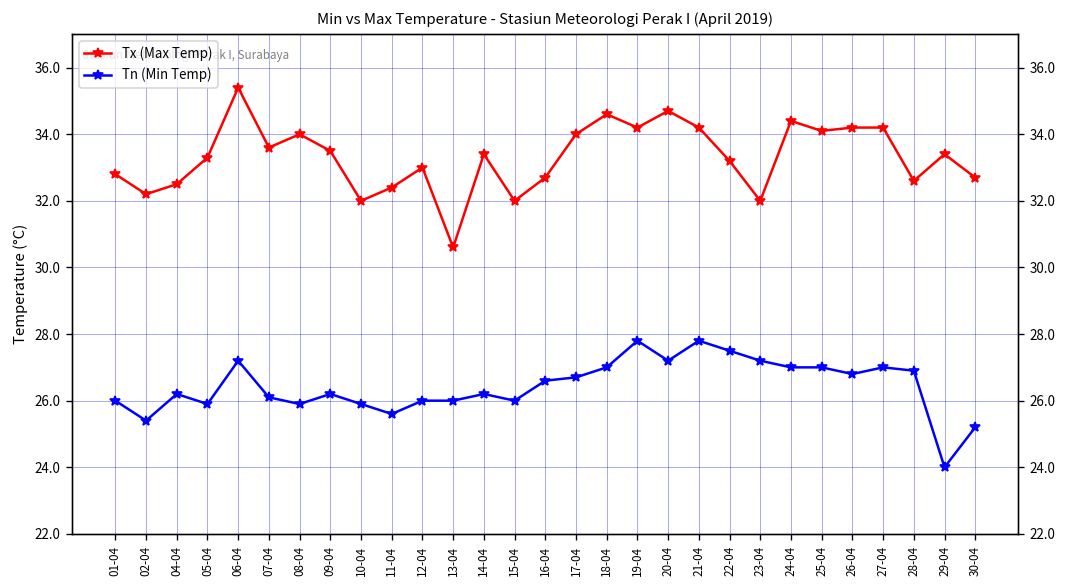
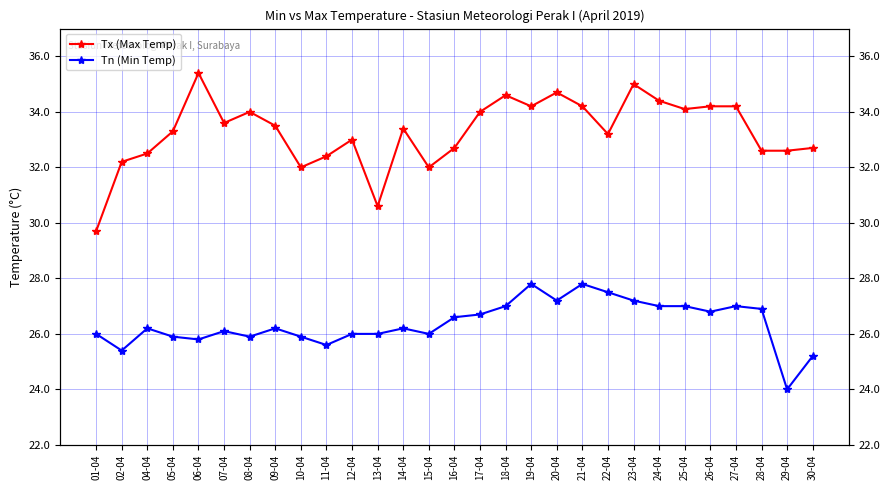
  {
    "Tx (Max Temp)": {
-     "01-04": 32.8,
+     "01-04": 29.7,
      "02-04": 32.2,
      "04-04": 32.5,
      "05-04": 33.3,
      "06-04": 35.4,
      "07-04": 33.6,
      "08-04": 34.0,
      "09-04": 33.5,
      "10-04": 32.0,
      "11-04": 32.4,
      "12-04": 33.0,
      "13-04": 30.6,
      "14-04": 33.4,
      "15-04": 32.0,
      "16-04": 32.7,
      "17-04": 34.0,
      "18-04": 34.6,
      "19-04": 34.2,
      "20-04": 34.7,
      "21-04": 34.2,
      "22-04": 33.2,
-     "23-04": 32,
+     "23-04": 35,
      "24-04": 34.4,
      "25-04": 34.1,
      "26-04": 34.2,
      "27-04": 34.2,
      "28-04": 32.6,
-     "29-04": 33.4,
+     "29-04": 32.6,
      "30-04": 32.7
    },
    "Tn (Min Temp)": {
      "01-04": 26.0,
      "02-04": 25.4,
      "04-04": 26.2,
      "05-04": 25.9,
-     "06-04": 27.2,
+     "06-04": 25.8,
      "07-04": 26.1,
      "08-04": 25.9,
      "09-04": 26.2,
      "10-04": 25.9,
      "11-04": 25.6,
      "12-04": 26.0,
      "13-04": 26.0,
      "14-04": 26.2,
      "15-04": 26.0,
      "16-04": 26.6,
      "17-04": 26.7,
      "18-04": 27.0,
      "19-04": 27.8,
      "20-04": 27.2,
      "21-04": 27.8,
      "22-04": 27.5,
      "23-04": 27.2,
      "24-04": 27.0,
      "25-04": 27.0,
      "26-04": 26.8,
      "27-04": 27.0,
      "28-04": 26.9,
      "29-04": 24.0,
      "30-04": 25.2
    }
  }
